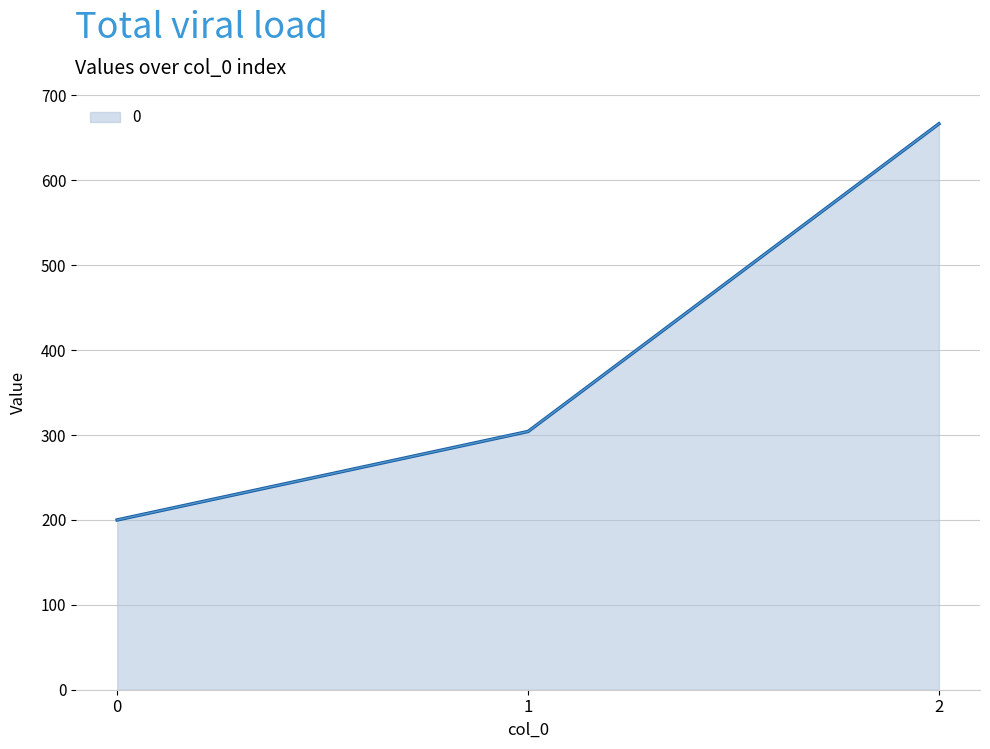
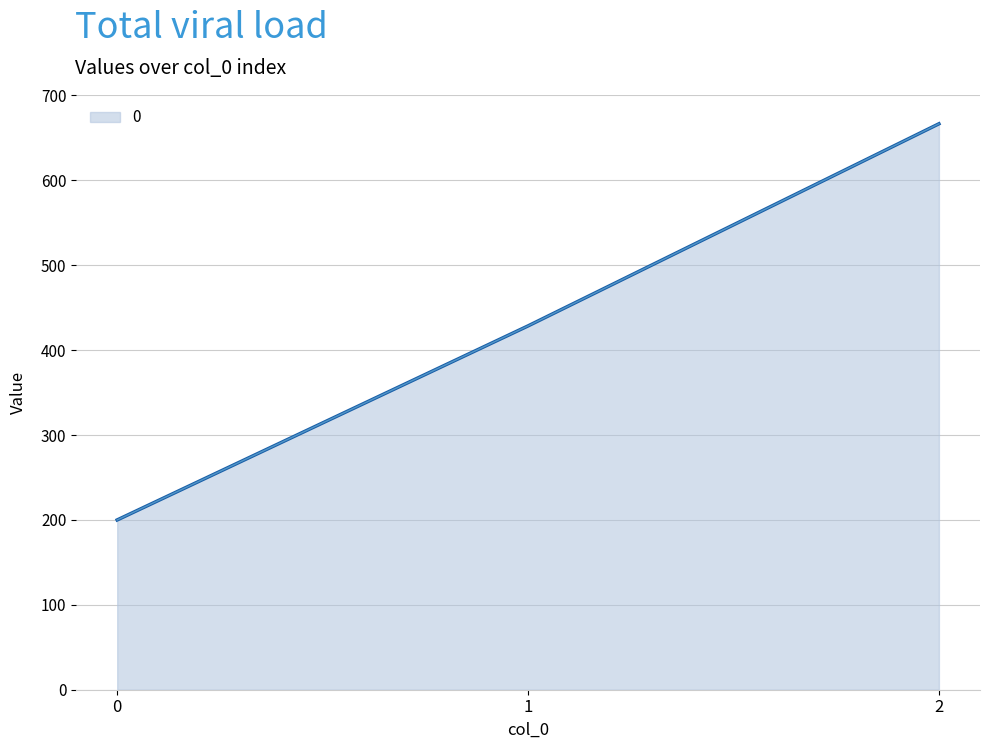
  {
    "0": 200,
-   "1": 300,
+   "1": 430,
    "2": 670
  }
